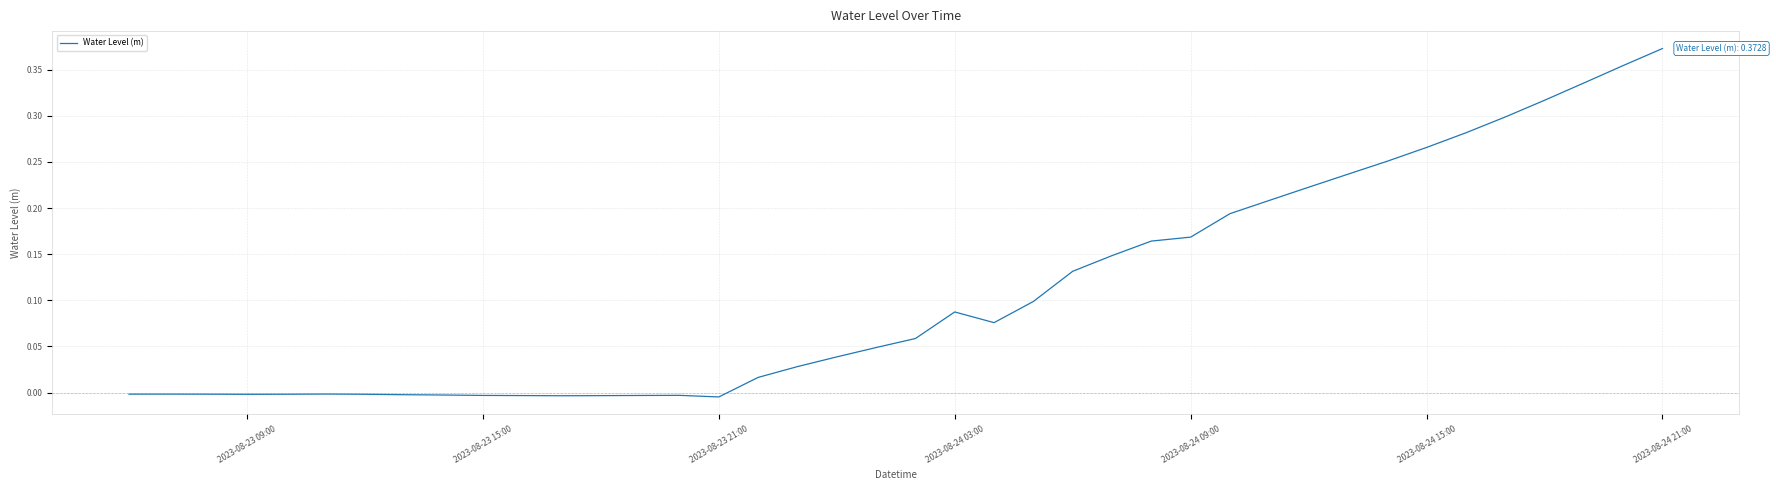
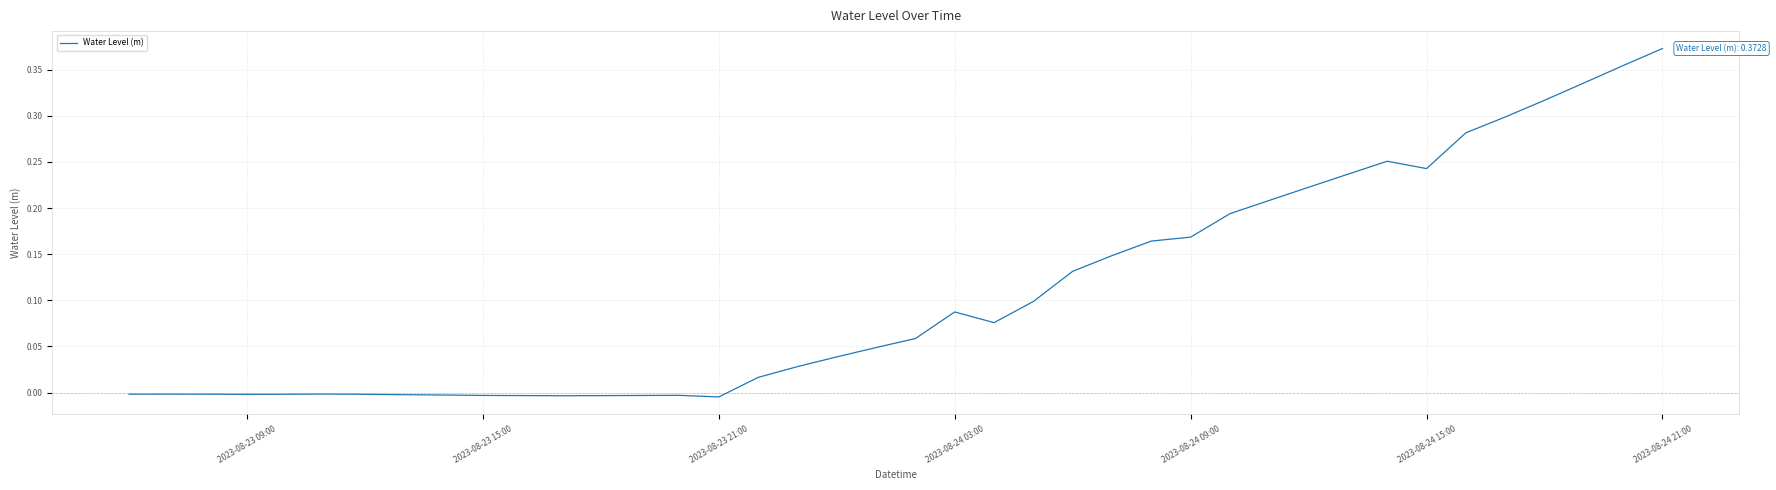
  {
    "2023-08-23 09:00": 0.00,
    "2023-08-23 15:00": 0.00,
    "2023-08-23 21:00": 0.00,
    "2023-08-24 03:00": 0.09,
    "2023-08-24 09:00": 0.17,
-   "2023-08-24 15:00": 0.27
+   "2023-08-24 15:00": 0.24
  }
